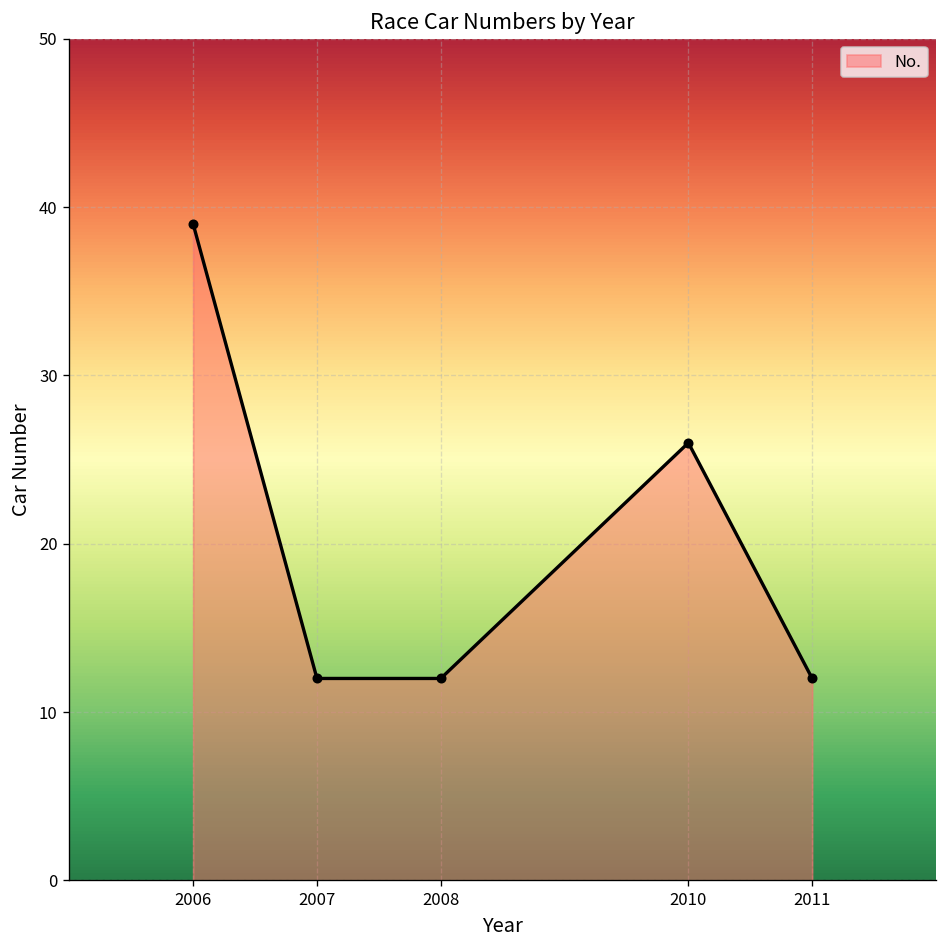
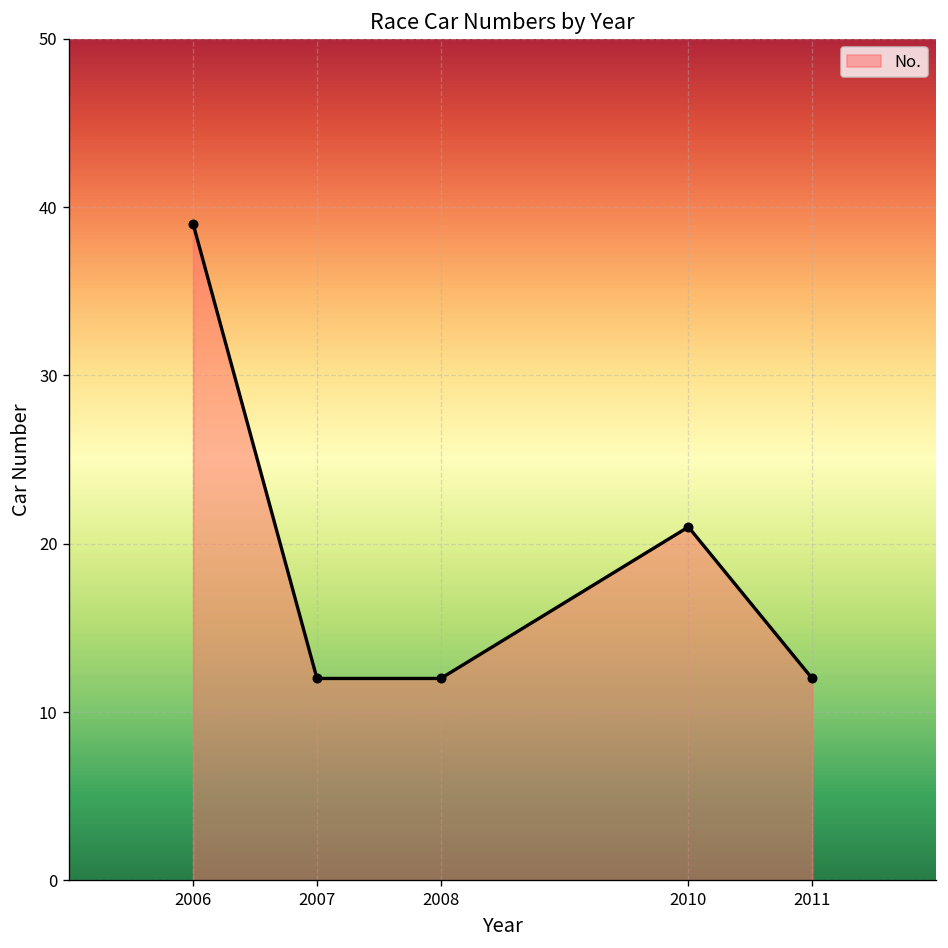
  {
    "2006": 39,
    "2007": 12,
    "2008": 12,
-   "2010": 26,
+   "2010": 21,
    "2011": 12
  }
